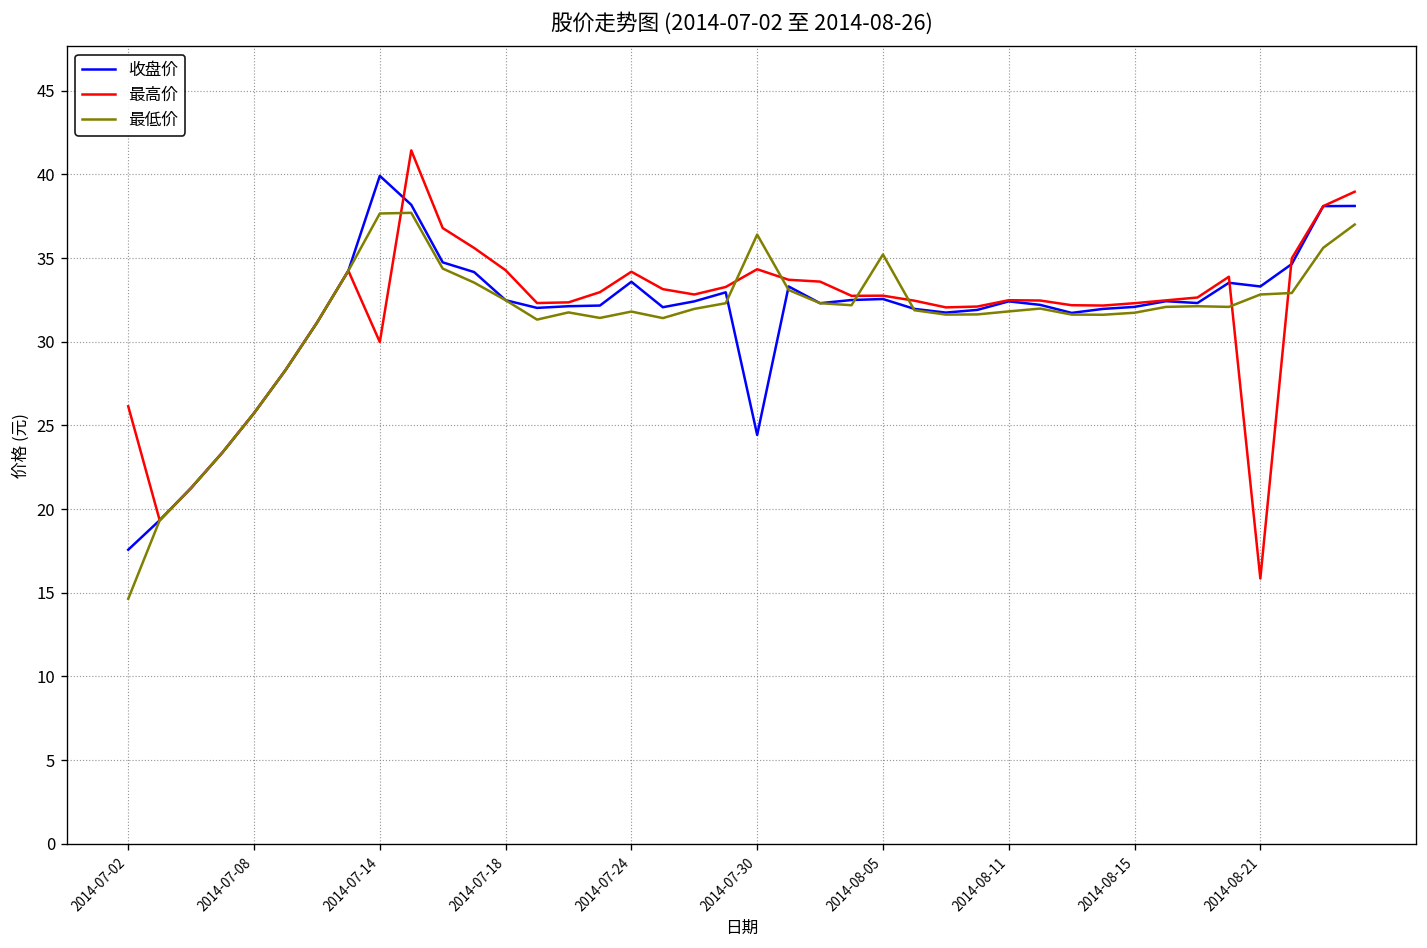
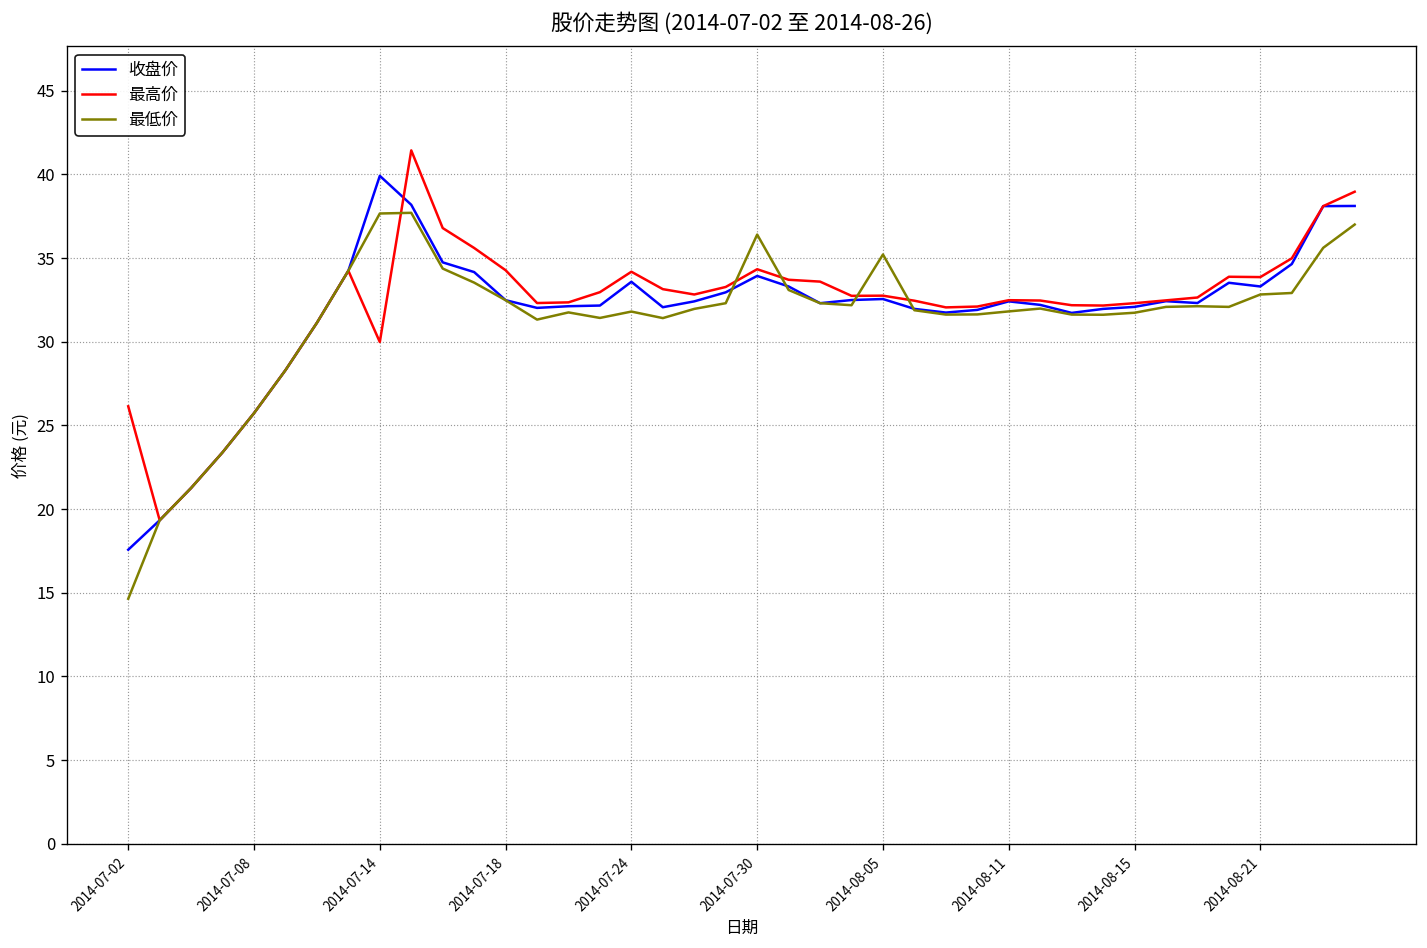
  {
    "收盘价": {
      "2014-07-02": 17.6,
      "2014-07-14": 39.9,
      "2014-07-24": 33.6,
-     "2014-07-30": 24.4,
+     "2014-07-30": 33.9,
      "2014-08-05": 32.6,
      "2014-08-15": 32.1,
      "2014-08-21": 33.3
    },
    "最高价": {
      "2014-07-02": 26.1,
      "2014-07-14": 30.0,
      "2014-07-18": 34.3,
      "2014-07-24": 34.2,
      "2014-07-30": 34.3,
      "2014-08-05": 32.8,
      "2014-08-15": 32.3,
-     "2014-08-21": 15.9
+     "2014-08-21": 33.9
    },
    "最低价": {
      "2014-07-02": 14.6,
      "2014-07-14": 37.7,
      "2014-07-24": 31.8,
      "2014-07-30": 36.4,
      "2014-08-05": 35.2,
      "2014-08-11": 31.8,
      "2014-08-15": 31.7,
      "2014-08-21": 32.8
    }
  }
